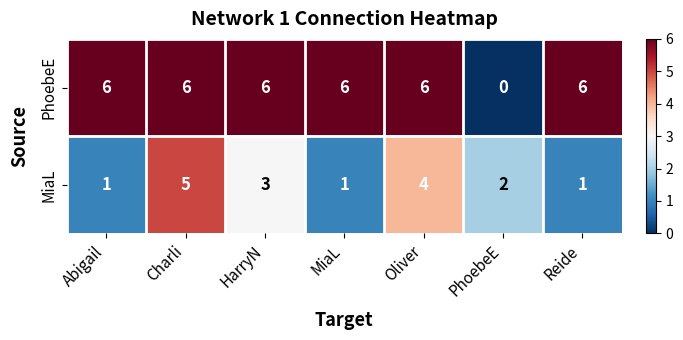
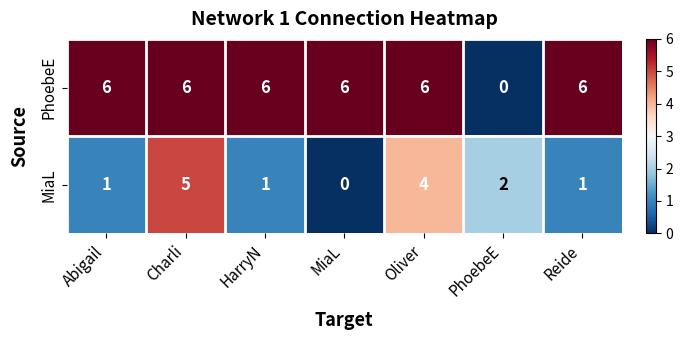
  {
    "PhoebeE": {
      "Abigail": 6,
      "Charli": 6,
      "HarryN": 6,
      "MiaL": 6,
      "Oliver": 6,
      "PhoebeE": 0,
      "Reide": 6
    },
    "MiaL": {
      "Abigail": 1,
      "Charli": 5,
-     "HarryN": 3,
-     "MiaL": 1,
+     "HarryN": 1,
+     "MiaL": 0,
      "Oliver": 4,
      "PhoebeE": 2,
      "Reide": 1
    }
  }
